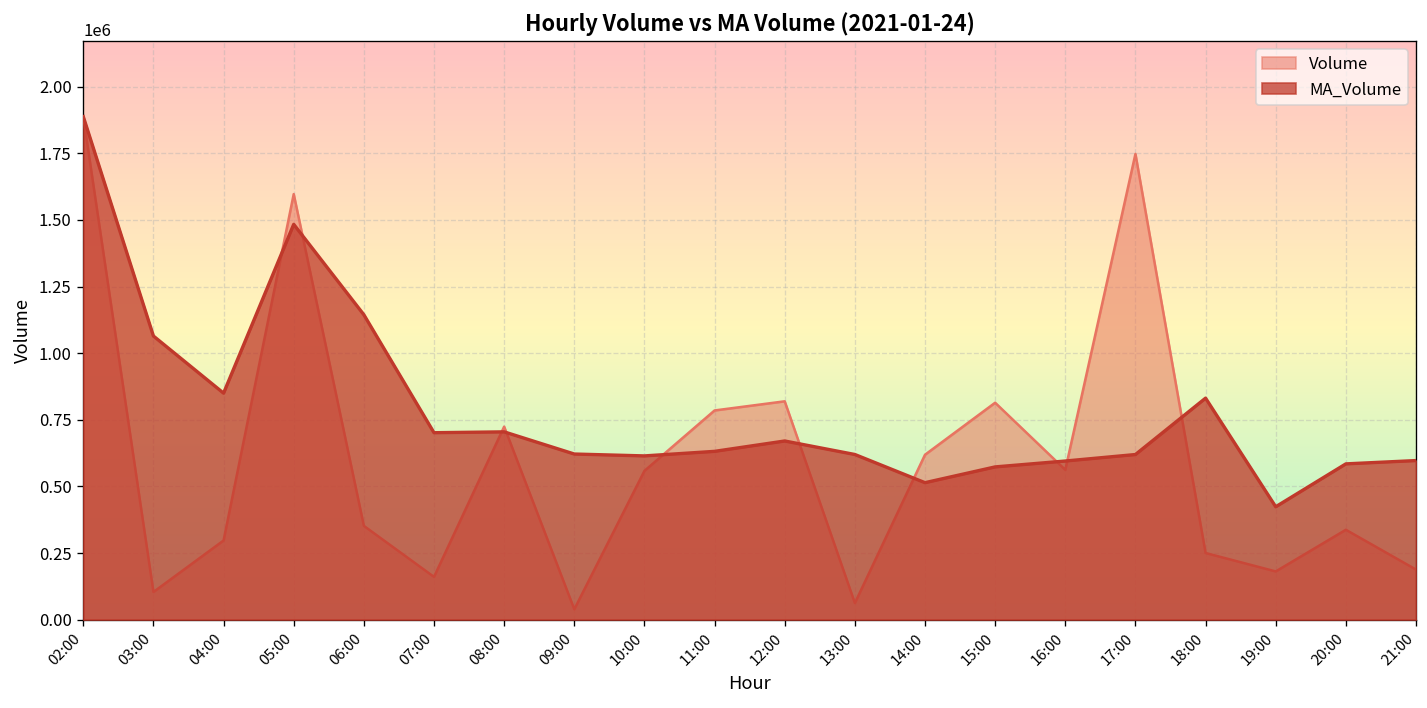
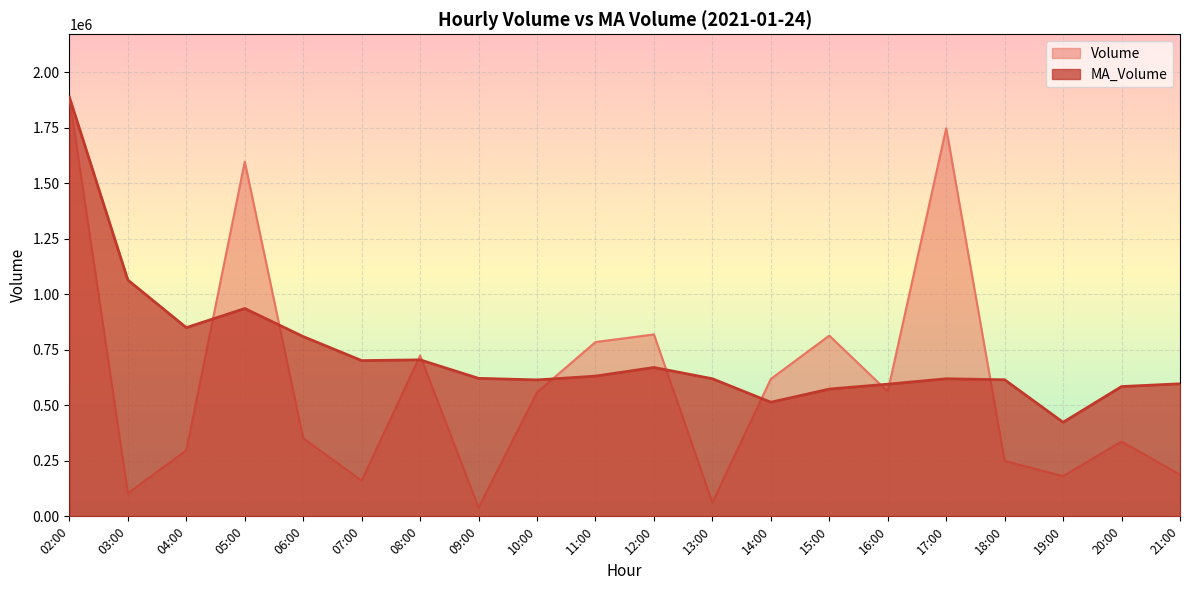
  {
    "Volume": {
      "03:00": 100000,
      "04:00": 300000,
      "05:00": 1600000,
      "06:00": 350000,
      "07:00": 160000,
      "08:00": 720000,
      "09:00": 40000,
      "10:00": 560000,
      "11:00": 790000,
      "12:00": 820000,
      "13:00": 60000,
      "14:00": 620000,
      "15:00": 810000,
      "16:00": 560000,
      "17:00": 1750000,
      "18:00": 250000,
      "19:00": 180000,
      "20:00": 340000,
      "21:00": 190000
    },
    "MA_Volume": {
      "03:00": 1060000,
      "04:00": 850000,
-     "05:00": 1480000,
-     "06:00": 1140000,
+     "05:00": 940000,
+     "06:00": 810000,
      "07:00": 700000,
      "08:00": 700000,
      "09:00": 620000,
      "10:00": 610000,
      "11:00": 630000,
      "12:00": 670000,
      "13:00": 620000,
      "14:00": 510000,
      "15:00": 570000,
      "16:00": 600000,
      "17:00": 620000,
-     "18:00": 830000,
+     "18:00": 620000,
      "19:00": 420000,
      "20:00": 580000,
      "21:00": 600000
    }
  }
